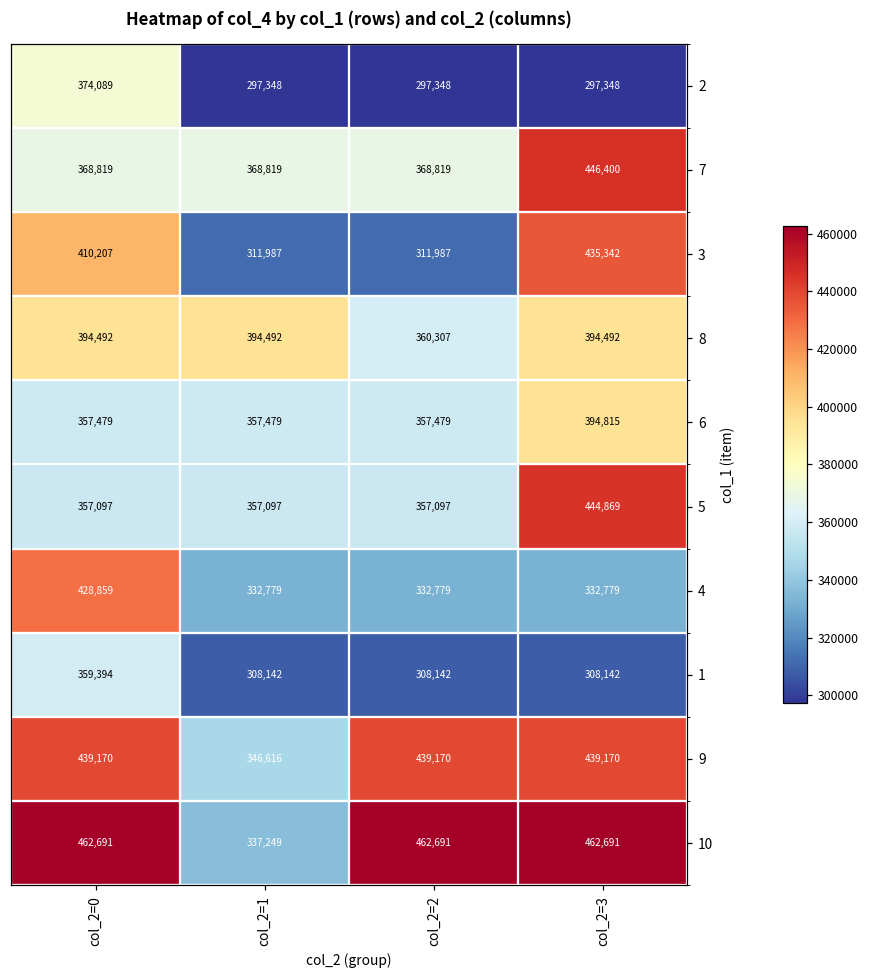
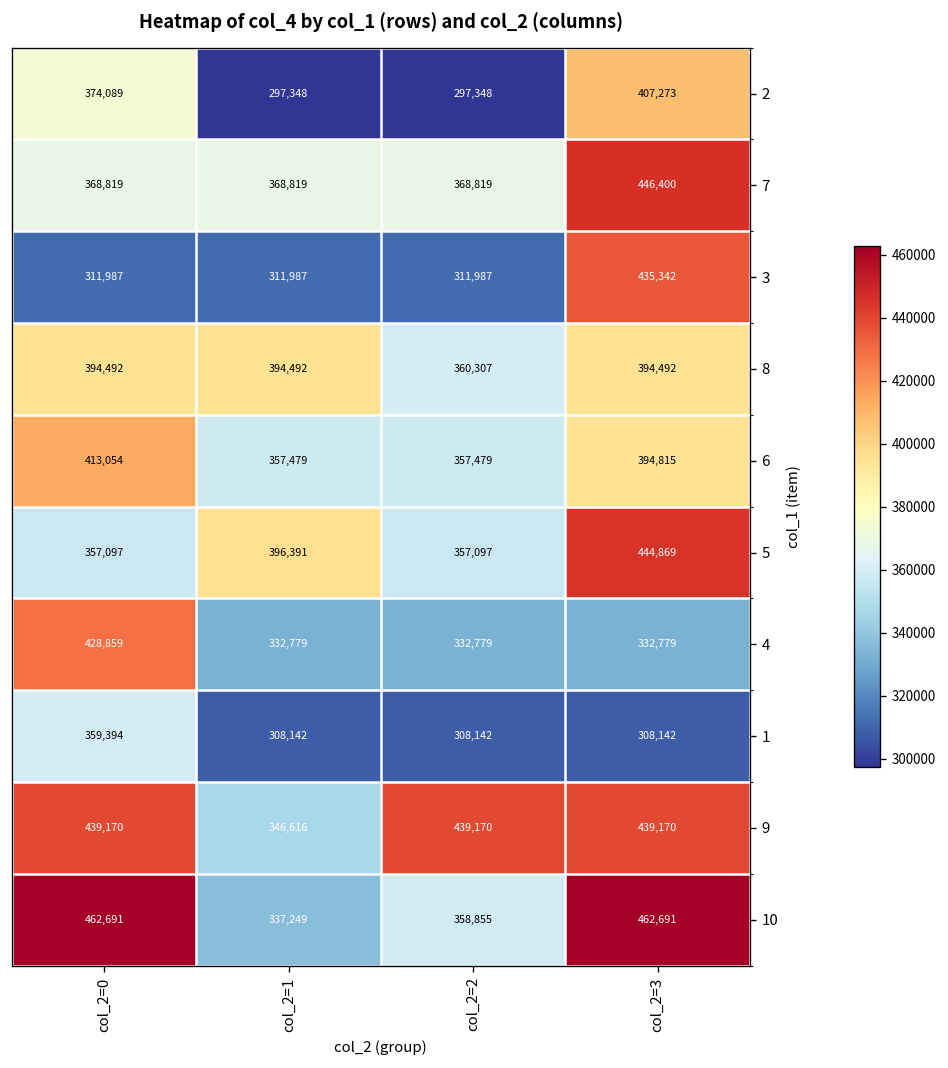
  {
    "2": {
      "col_2=0": "374,089",
      "col_2=1": "297,348",
      "col_2=2": "297,348",
-     "col_2=3": "297,348"
+     "col_2=3": "407,273"
    },
    "7": {
      "col_2=0": "368,819",
      "col_2=1": "368,819",
      "col_2=2": "368,819",
      "col_2=3": "446,400"
    },
    "3": {
-     "col_2=0": "410,207",
+     "col_2=0": "311,987",
      "col_2=1": "311,987",
      "col_2=2": "311,987",
      "col_2=3": "435,342"
    },
    "8": {
      "col_2=0": "394,492",
      "col_2=1": "394,492",
      "col_2=2": "360,307",
      "col_2=3": "394,492"
    },
    "6": {
-     "col_2=0": "357,479",
+     "col_2=0": "413,054",
      "col_2=1": "357,479",
      "col_2=2": "357,479",
      "col_2=3": "394,815"
    },
    "5": {
      "col_2=0": "357,097",
-     "col_2=1": "357,097",
+     "col_2=1": "396,391",
      "col_2=2": "357,097",
      "col_2=3": "444,869"
    },
    "4": {
      "col_2=0": "428,859",
      "col_2=1": "332,779",
      "col_2=2": "332,779",
      "col_2=3": "332,779"
    },
    "1": {
      "col_2=0": "359,394",
      "col_2=1": "308,142",
      "col_2=2": "308,142",
      "col_2=3": "308,142"
    },
    "9": {
      "col_2=0": "439,170",
      "col_2=1": "346,616",
      "col_2=2": "439,170",
      "col_2=3": "439,170"
    },
    "10": {
      "col_2=0": "462,691",
      "col_2=1": "337,249",
-     "col_2=2": "462,691",
+     "col_2=2": "358,855",
      "col_2=3": "462,691"
    }
  }
